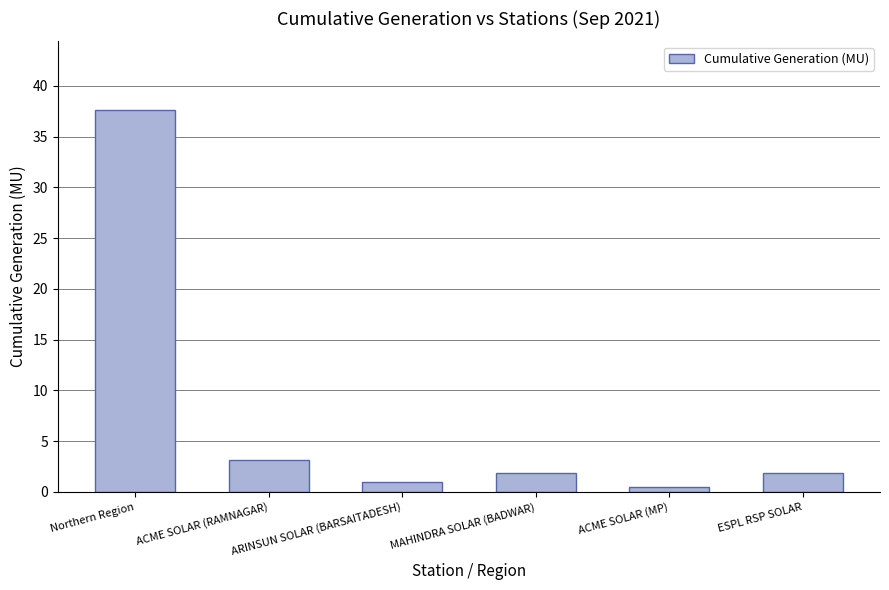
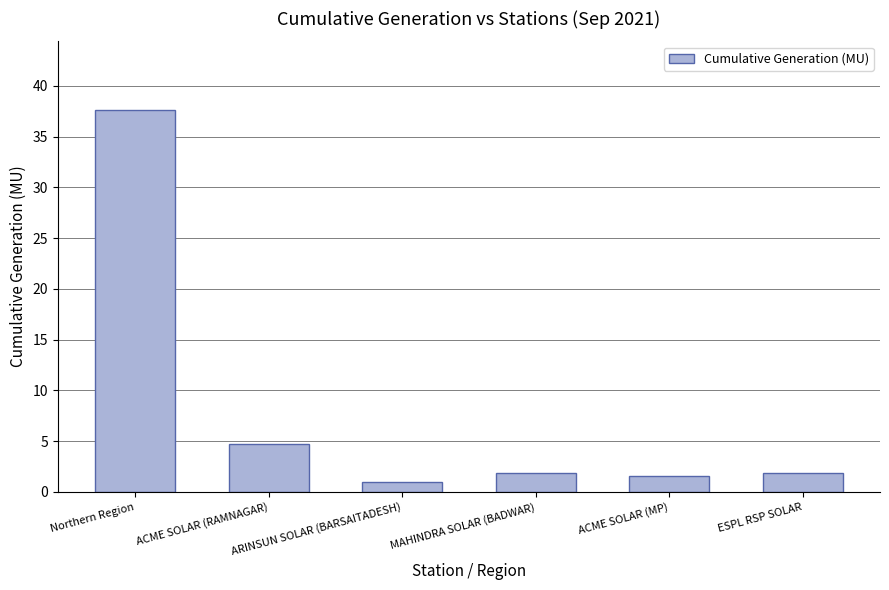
  {
    "Northern Region": 37.6,
-   "ACME SOLAR (RAMNAGAR)": 3.2,
+   "ACME SOLAR (RAMNAGAR)": 4.7,
    "ARINSUN SOLAR (BARSAITADESH)": 1.0,
    "MAHINDRA SOLAR (BADWAR)": 1.9,
-   "ACME SOLAR (MP)": 0.5,
+   "ACME SOLAR (MP)": 1.5,
    "ESPL RSP SOLAR": 1.8
  }
